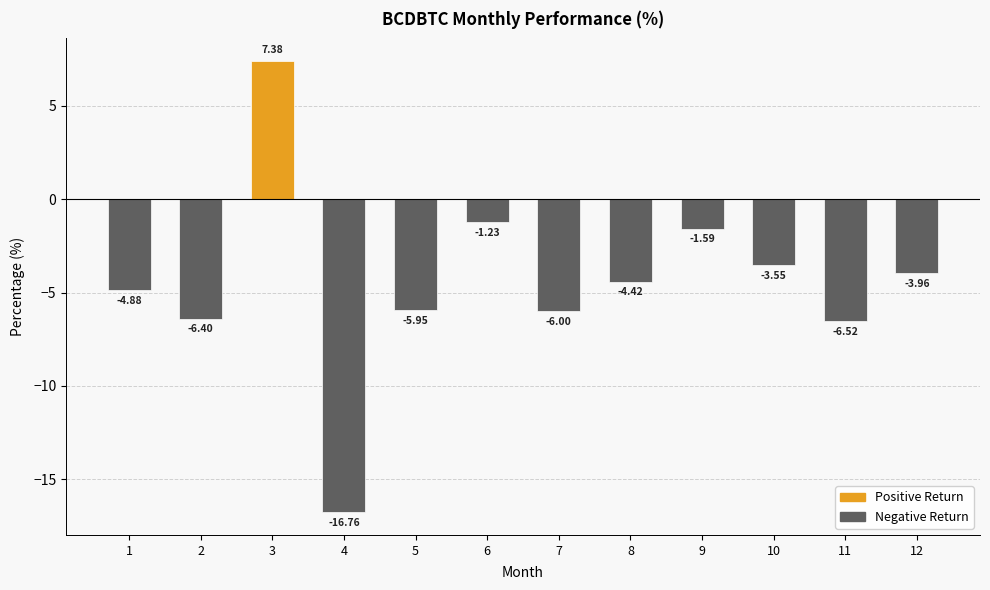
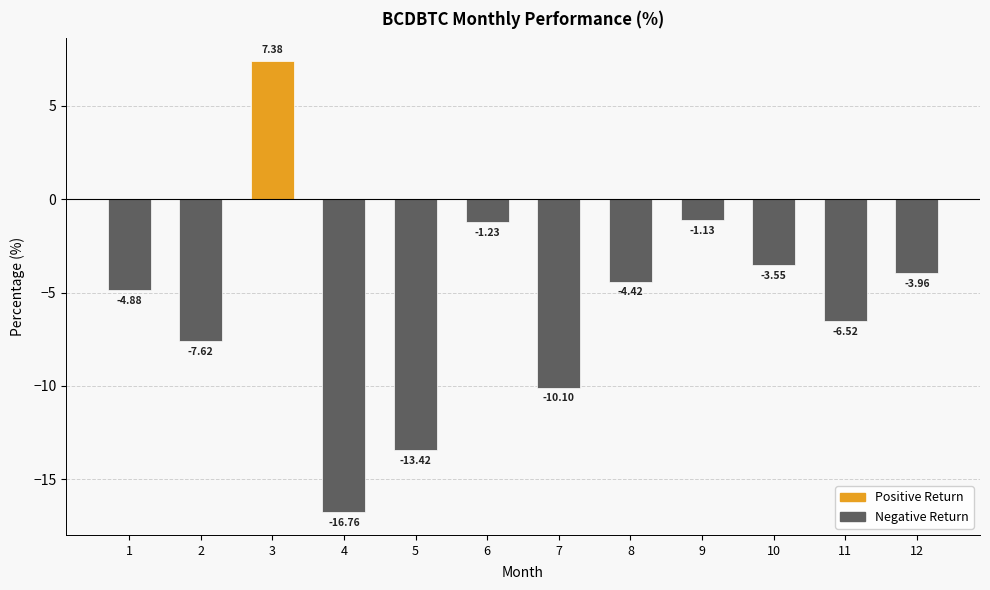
  {
    "1": -4.88,
-   "2": -6.40,
+   "2": -7.62,
    "3": 7.38,
    "4": -16.76,
-   "5": -5.95,
+   "5": -13.42,
    "6": -1.23,
-   "7": -6.00,
+   "7": -10.10,
    "8": -4.42,
-   "9": -1.59,
+   "9": -1.13,
    "10": -3.55,
    "11": -6.52,
    "12": -3.96
  }
